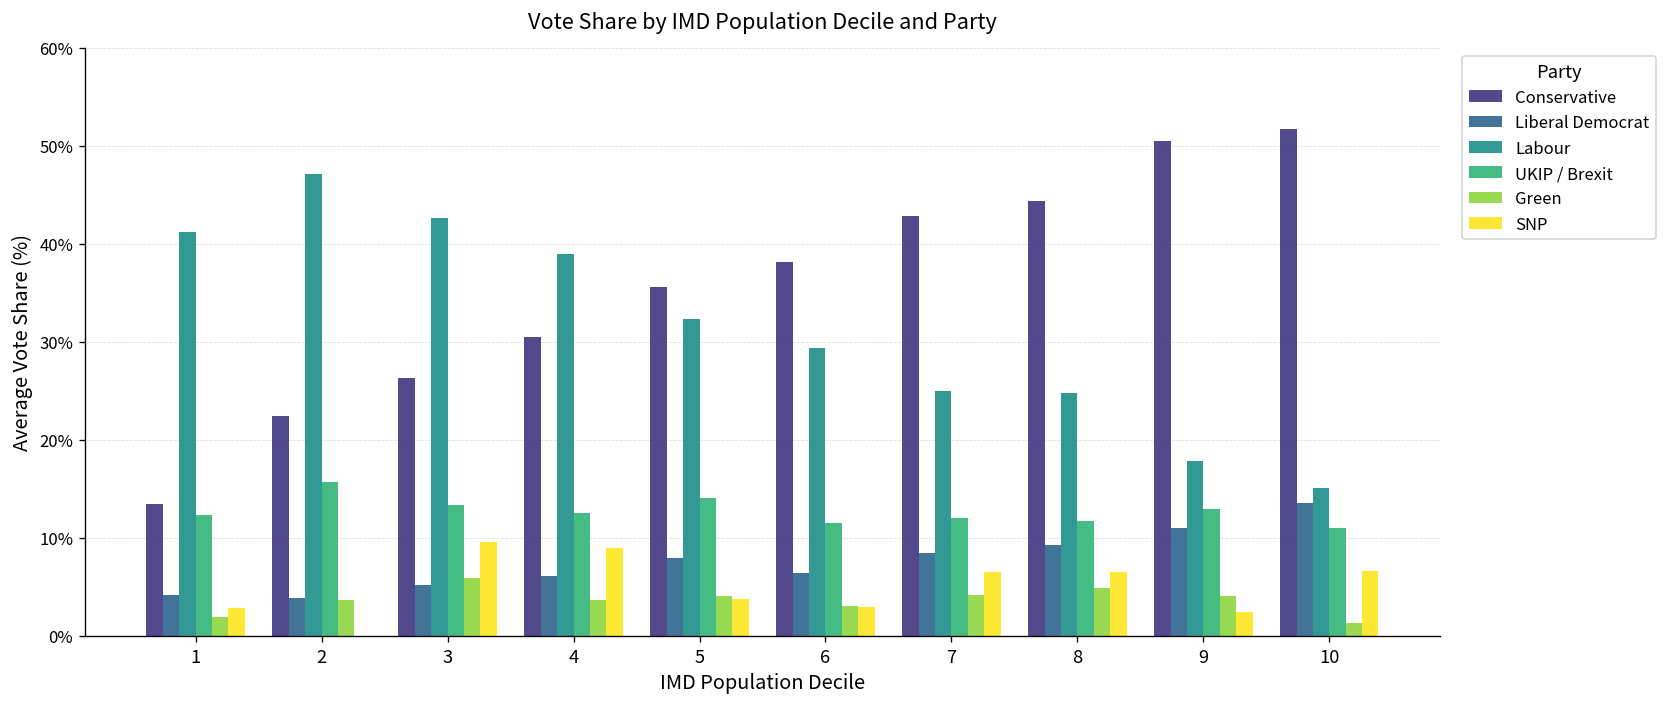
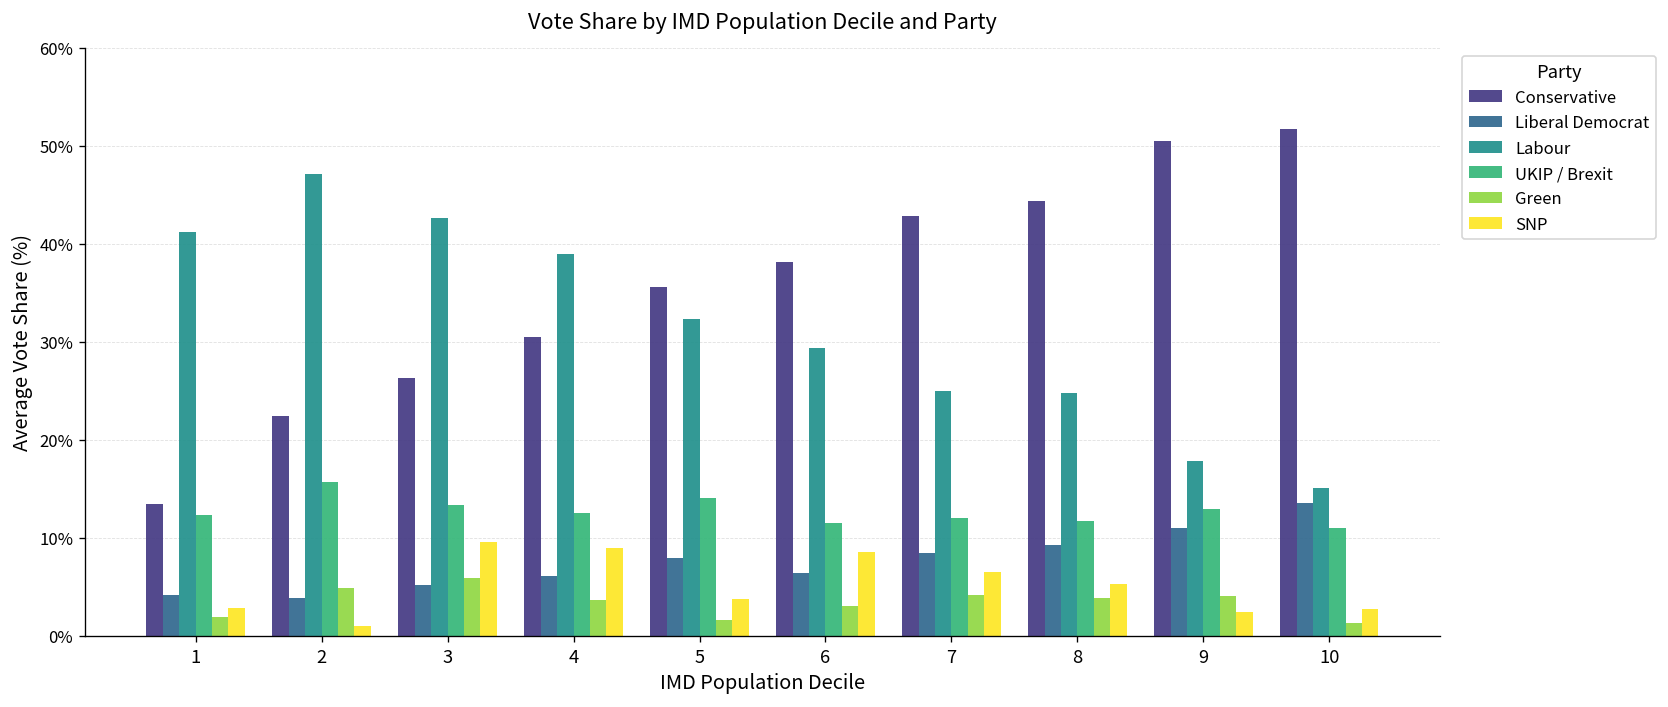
  {
    "Green": {
      "1": "2%",
-     "2": "4%",
+     "2": "5%",
      "3": "6%",
      "4": "4%",
-     "5": "4%",
+     "5": "2%",
      "6": "3%",
      "7": "4%",
-     "8": "5%",
+     "8": "4%",
      "9": "4%",
      "10": "1%"
    },
    "SNP": {
      "1": "3%",
-     "2": "0%",
+     "2": "1%",
      "3": "10%",
      "4": "9%",
      "5": "4%",
-     "6": "3%",
+     "6": "9%",
      "7": "6%",
-     "8": "6%",
+     "8": "5%",
      "9": "2%",
-     "10": "7%"
+     "10": "3%"
    }
  }
